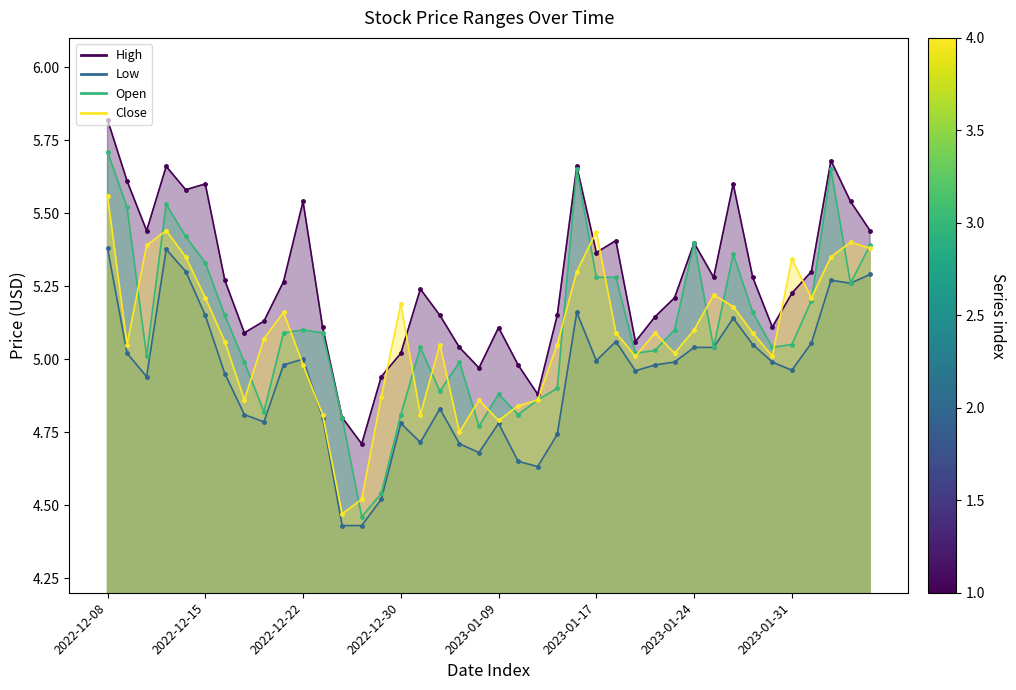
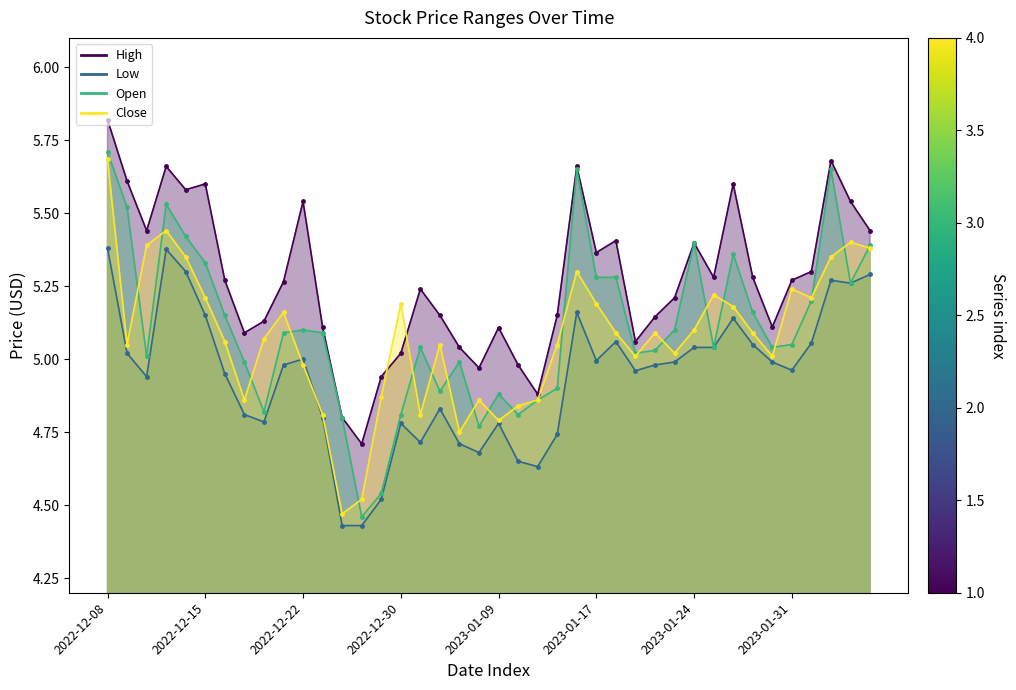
  {
    "High": {
      "2022-12-15": 5.60,
      "2022-12-22": 5.54,
      "2022-12-30": 5.02,
      "2023-01-09": 5.11,
      "2023-01-17": 5.36,
-     "2023-01-31": 5.23
+     "2023-01-31": 5.27
    },
    "Close": {
-     "2022-12-08": 5.56,
+     "2022-12-08": 5.68,
      "2022-12-15": 5.21,
      "2022-12-22": 4.98,
      "2022-12-30": 5.19,
      "2023-01-09": 4.79,
-     "2023-01-17": 5.44,
+     "2023-01-17": 5.19,
      "2023-01-24": 5.10,
-     "2023-01-31": 5.34
+     "2023-01-31": 5.24
    }
  }
